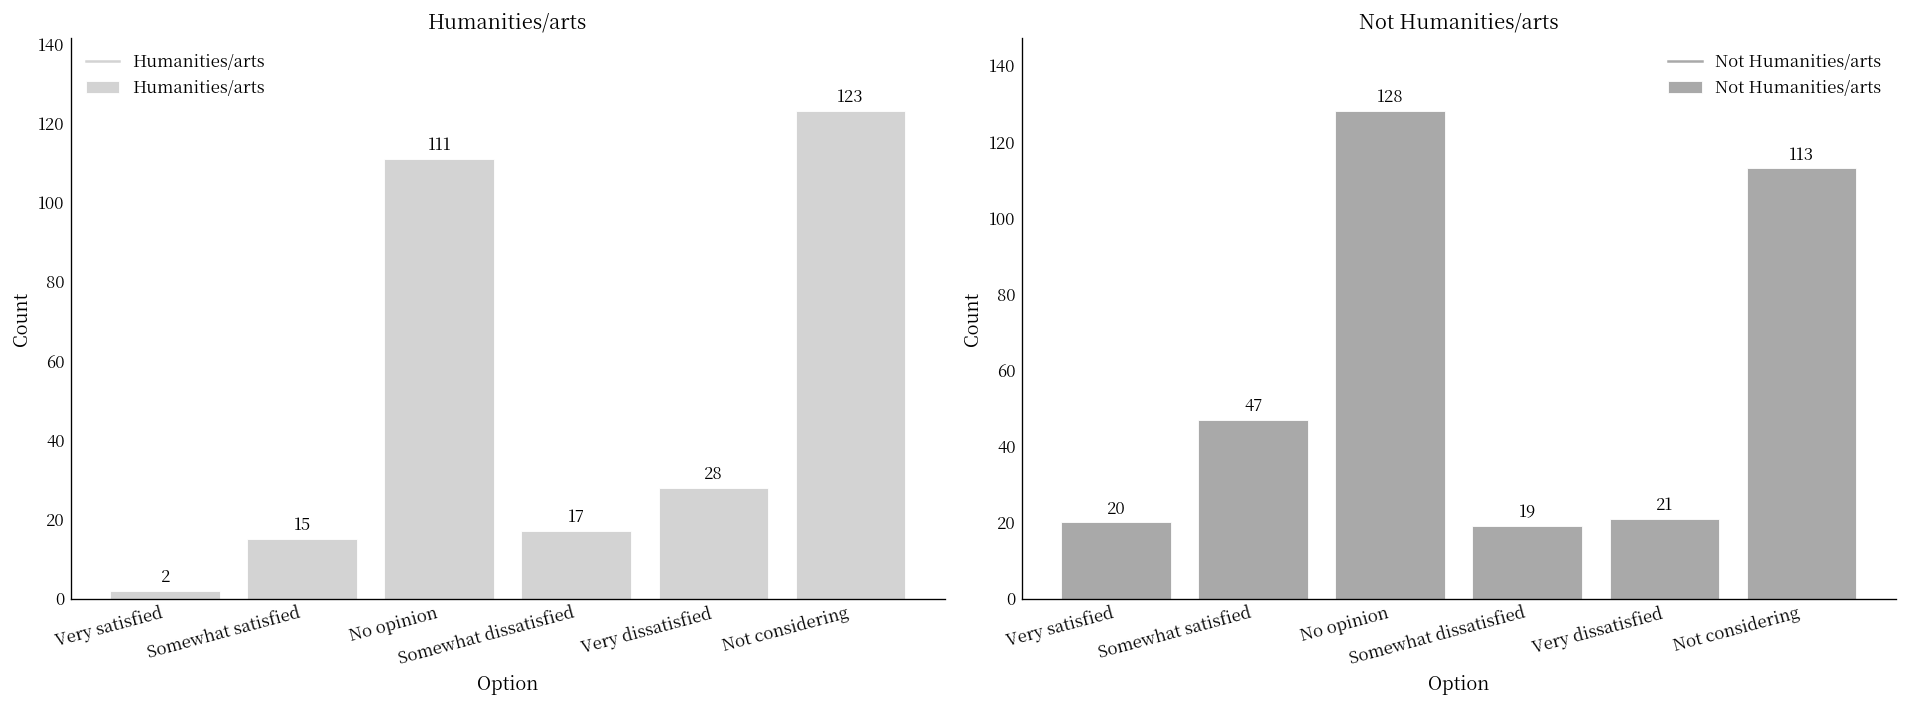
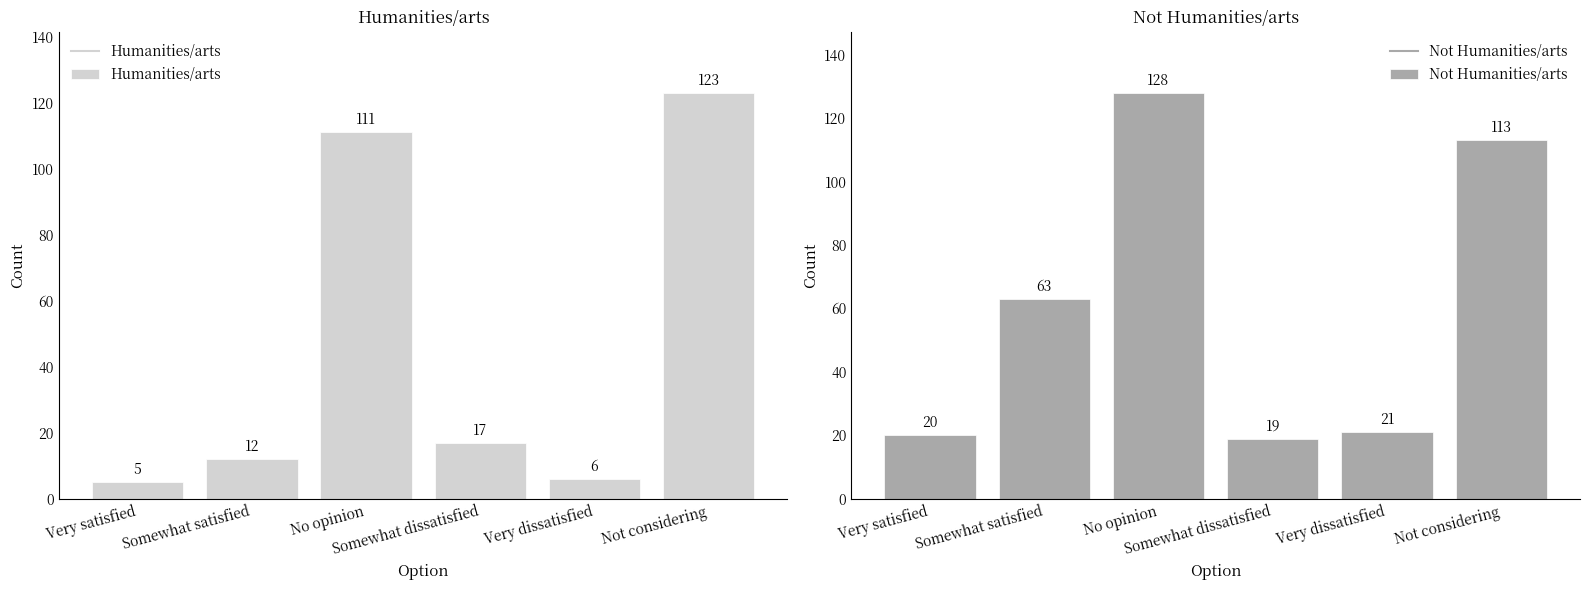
  {
    "Humanities/arts": {
-     "Very satisfied": 2,
-     "Somewhat satisfied": 15,
+     "Very satisfied": 5,
+     "Somewhat satisfied": 12,
      "No opinion": 111,
      "Somewhat dissatisfied": 17,
-     "Very dissatisfied": 28,
+     "Very dissatisfied": 6,
      "Not considering": 123
    },
    "Not Humanities/arts": {
      "Very satisfied": 20,
-     "Somewhat satisfied": 47,
+     "Somewhat satisfied": 63,
      "No opinion": 128,
      "Somewhat dissatisfied": 19,
      "Very dissatisfied": 21,
      "Not considering": 113
    }
  }
